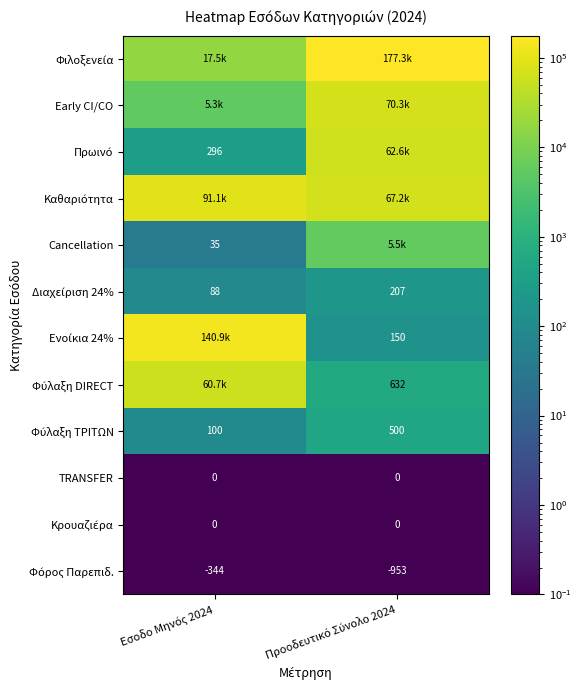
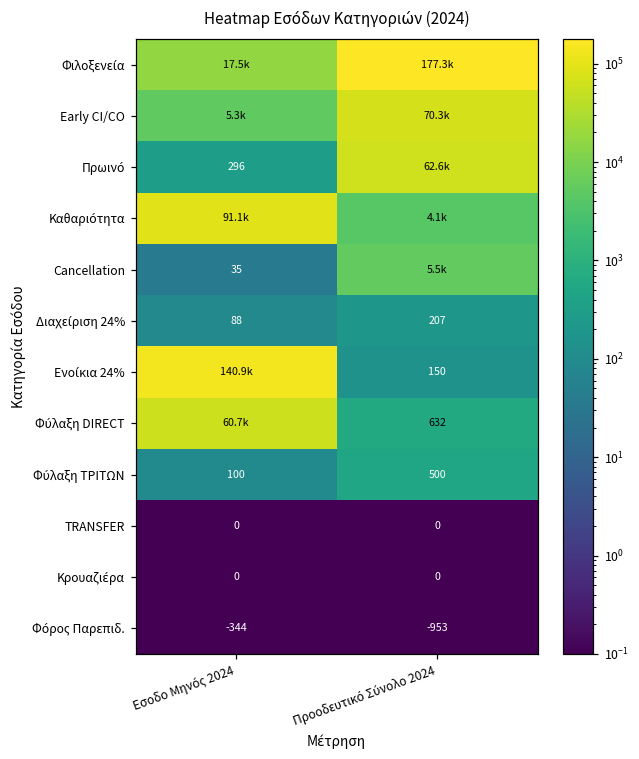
  {
    "Φιλοξενεία": {
      "Εσοδο Μηνός 2024": "17.5k",
      "Προοδευτικό Σύνολο 2024": "177.3k"
    },
    "Early CI/CO": {
      "Εσοδο Μηνός 2024": "5.3k",
      "Προοδευτικό Σύνολο 2024": "70.3k"
    },
    "Πρωινό": {
      "Εσοδο Μηνός 2024": "296",
      "Προοδευτικό Σύνολο 2024": "62.6k"
    },
    "Καθαριότητα": {
      "Εσοδο Μηνός 2024": "91.1k",
-     "Προοδευτικό Σύνολο 2024": "67.2k"
+     "Προοδευτικό Σύνολο 2024": "4.1k"
    },
    "Cancellation": {
      "Εσοδο Μηνός 2024": "35",
      "Προοδευτικό Σύνολο 2024": "5.5k"
    },
    "Διαχείριση 24%": {
      "Εσοδο Μηνός 2024": "88",
      "Προοδευτικό Σύνολο 2024": "207"
    },
    "Ενοίκια 24%": {
      "Εσοδο Μηνός 2024": "140.9k",
      "Προοδευτικό Σύνολο 2024": "150"
    },
    "Φύλαξη DIRECT": {
      "Εσοδο Μηνός 2024": "60.7k",
      "Προοδευτικό Σύνολο 2024": "632"
    },
    "Φύλαξη ΤΡΙΤΩΝ": {
      "Εσοδο Μηνός 2024": "100",
      "Προοδευτικό Σύνολο 2024": "500"
    },
    "TRANSFER": {
      "Εσοδο Μηνός 2024": "0",
      "Προοδευτικό Σύνολο 2024": "0"
    },
    "Κρουαζιέρα": {
      "Εσοδο Μηνός 2024": "0",
      "Προοδευτικό Σύνολο 2024": "0"
    },
    "Φόρος Παρεπιδ.": {
      "Εσοδο Μηνός 2024": "-344",
      "Προοδευτικό Σύνολο 2024": "-953"
    }
  }
